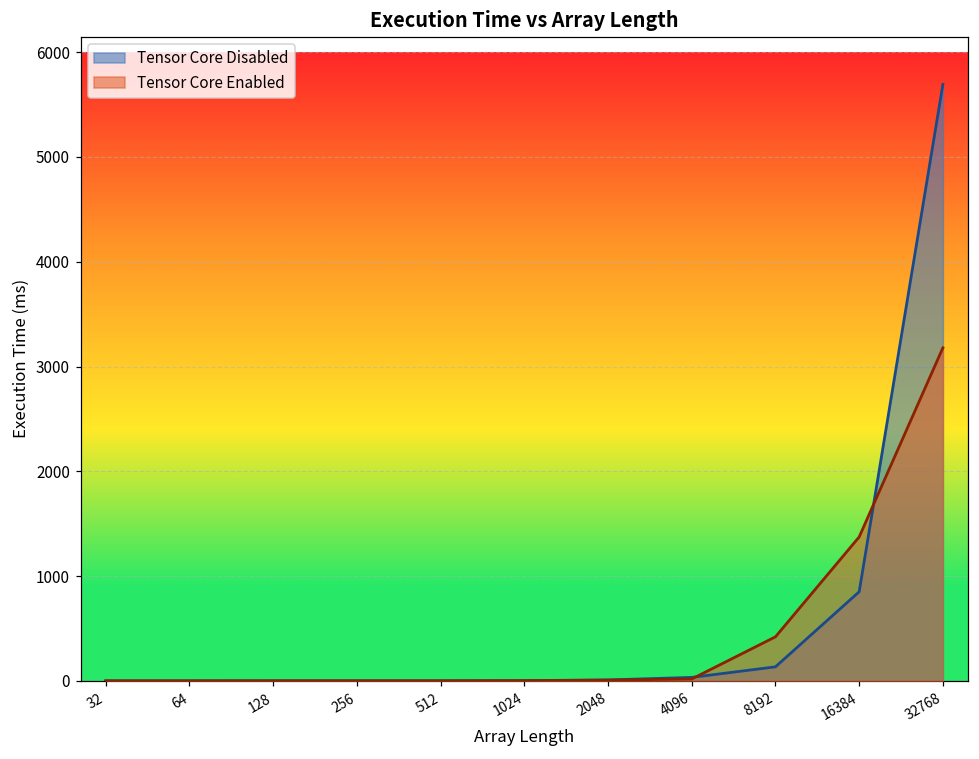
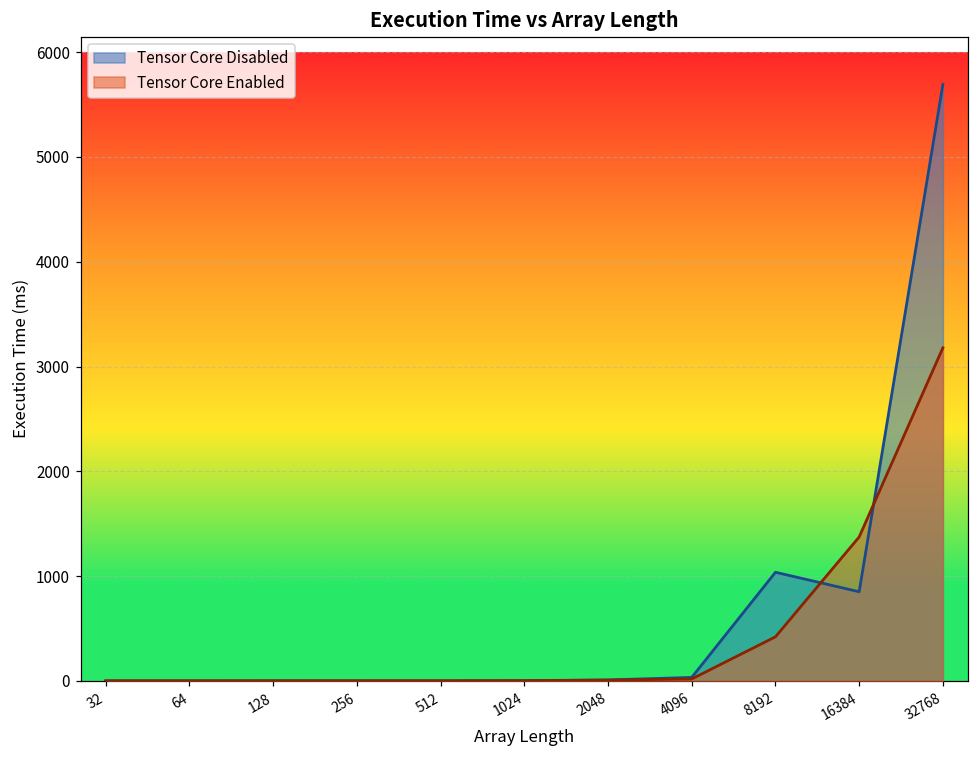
  {
    "Tensor Core Disabled": {
-     "8192": 100,
+     "8192": 1000,
      "16384": 900,
      "32768": 5700
    },
    "Tensor Core Enabled": {
      "8192": 400,
      "16384": 1400,
      "32768": 3200
    }
  }
